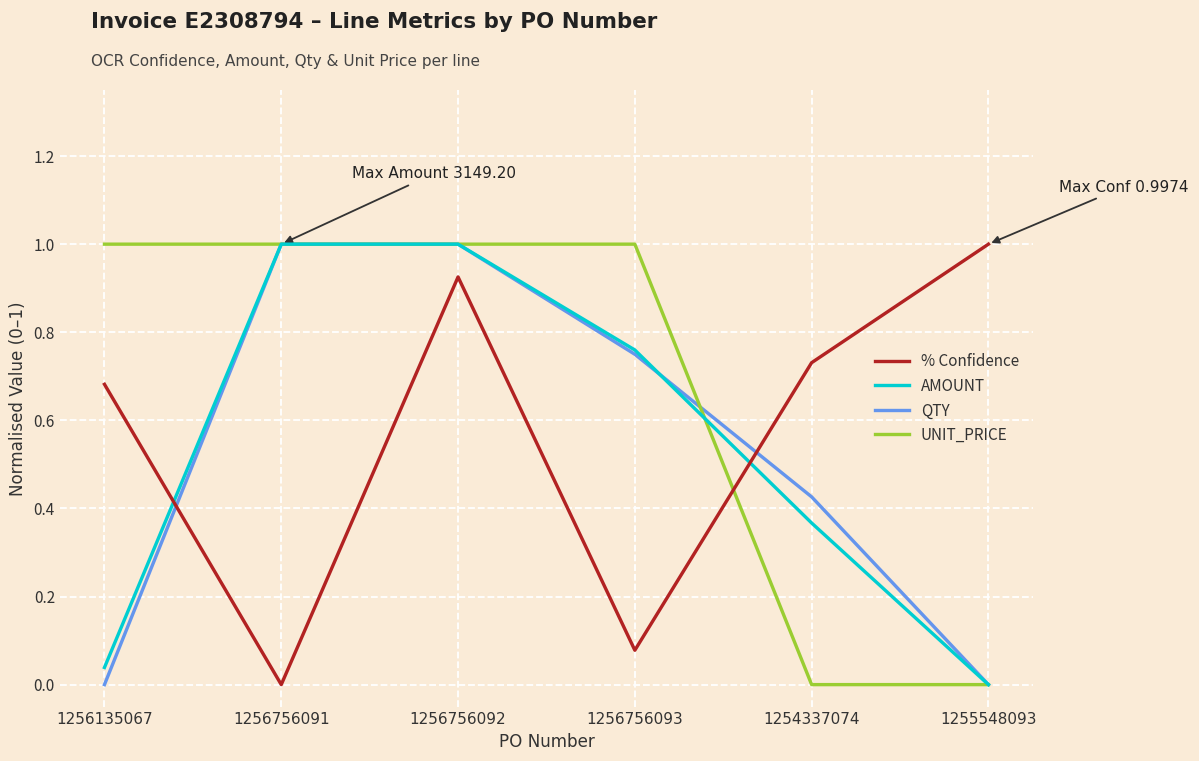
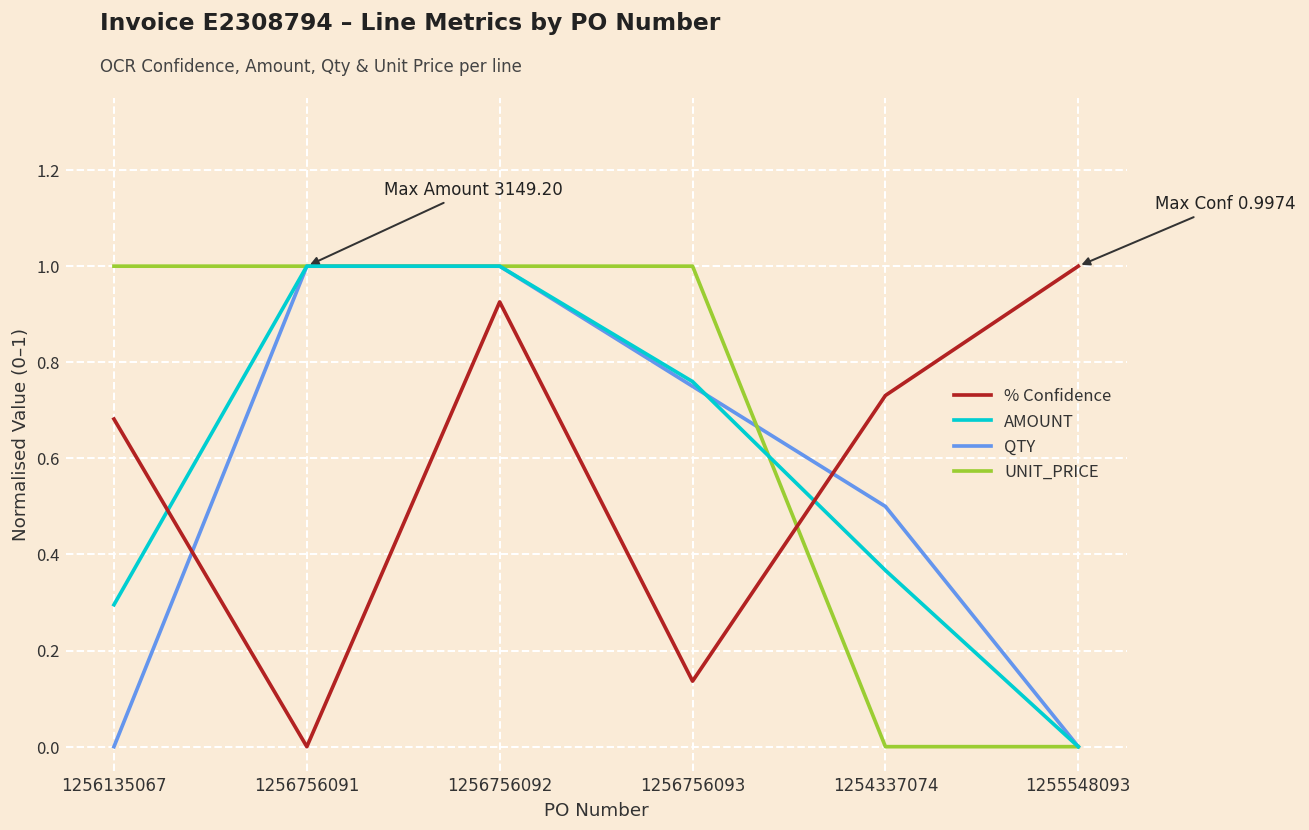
  {
    "% Confidence": {
      "1256135067": 0.68,
      "1256756091": 0.00,
      "1256756092": 0.93,
-     "1256756093": 0.08,
+     "1256756093": 0.14,
      "1254337074": 0.73
    },
    "AMOUNT": {
-     "1256135067": 0.04,
+     "1256135067": 0.30,
      "1256756093": 0.76,
      "1254337074": 0.37
    },
    "QTY": {
      "1256135067": 0.00,
      "1256756093": 0.75,
-     "1254337074": 0.43
+     "1254337074": 0.50
    },
    "UNIT_PRICE": {
      "1256135067": 1.00,
      "1256756093": 1.00,
      "1254337074": 0.00
    }
  }
